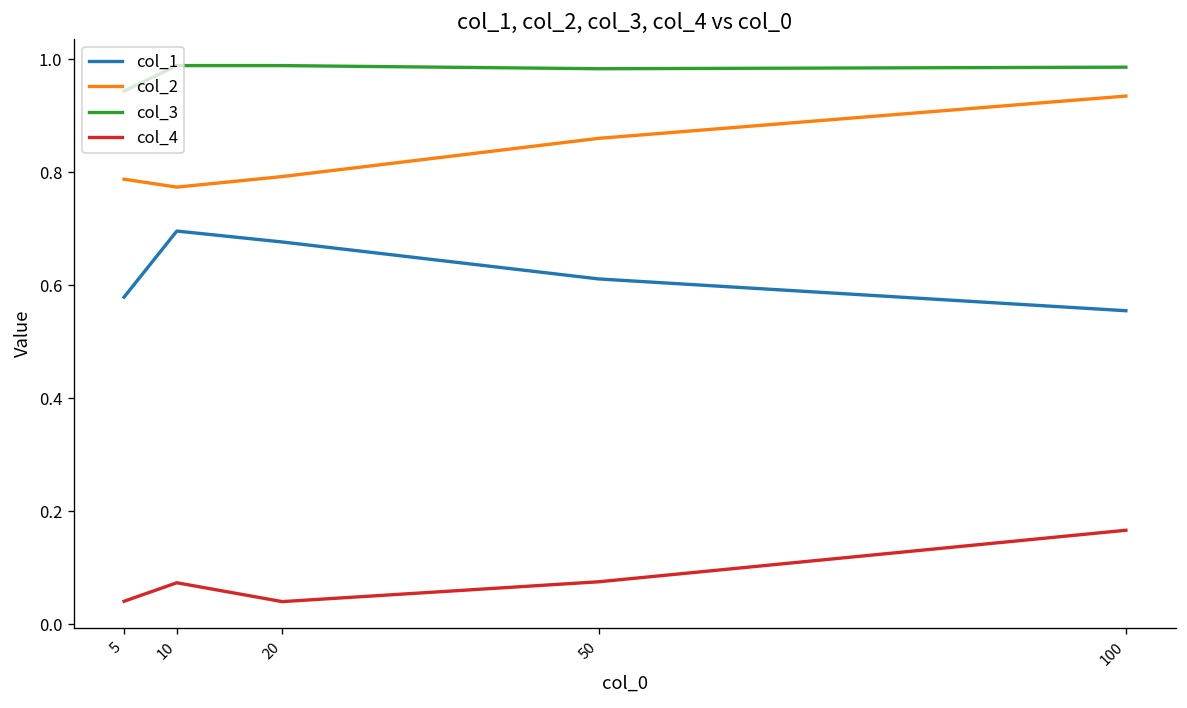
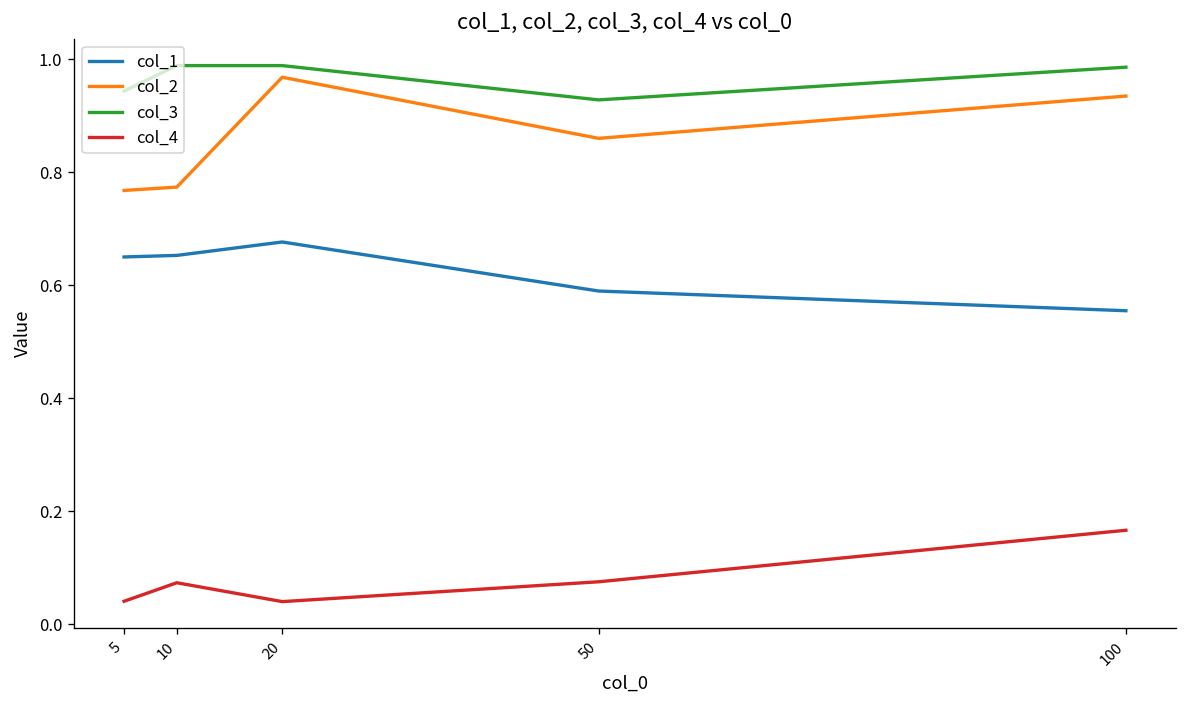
  {
    "col_1": {
-     "5": 0.58,
-     "10": 0.70,
+     "5": 0.65,
+     "10": 0.65,
      "20": 0.68,
-     "50": 0.61,
+     "50": 0.59,
      "100": 0.55
    },
    "col_2": {
-     "5": 0.79,
+     "5": 0.77,
      "10": 0.77,
-     "20": 0.79,
+     "20": 0.97,
      "50": 0.86,
      "100": 0.93
    },
    "col_3": {
      "20": 0.99,
-     "50": 0.98,
+     "50": 0.93,
      "100": 0.99
    },
    "col_4": {
      "5": 0.04,
      "10": 0.07,
      "20": 0.04,
      "50": 0.07,
      "100": 0.17
    }
  }
